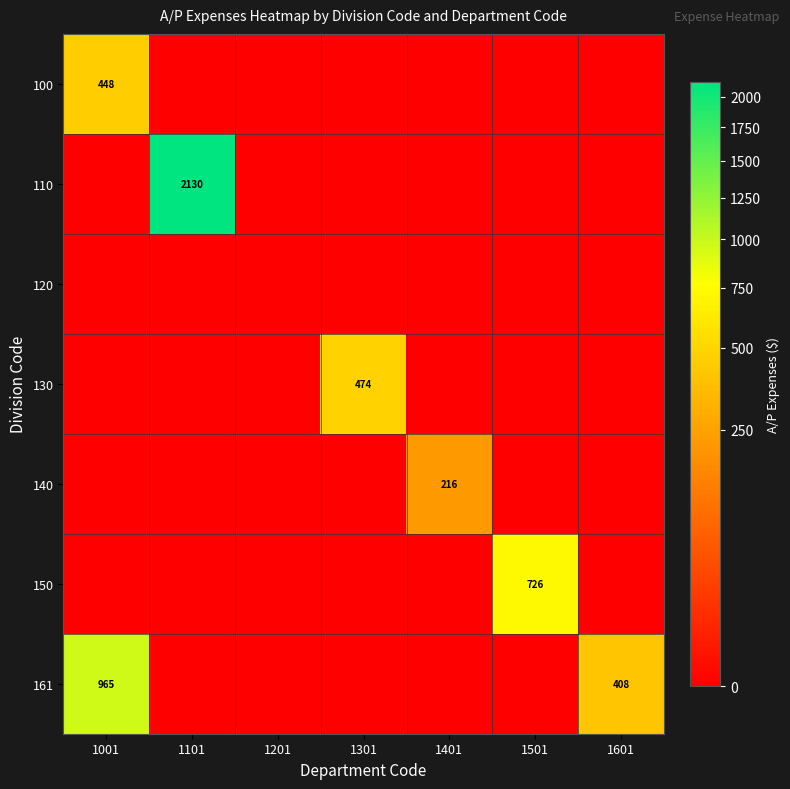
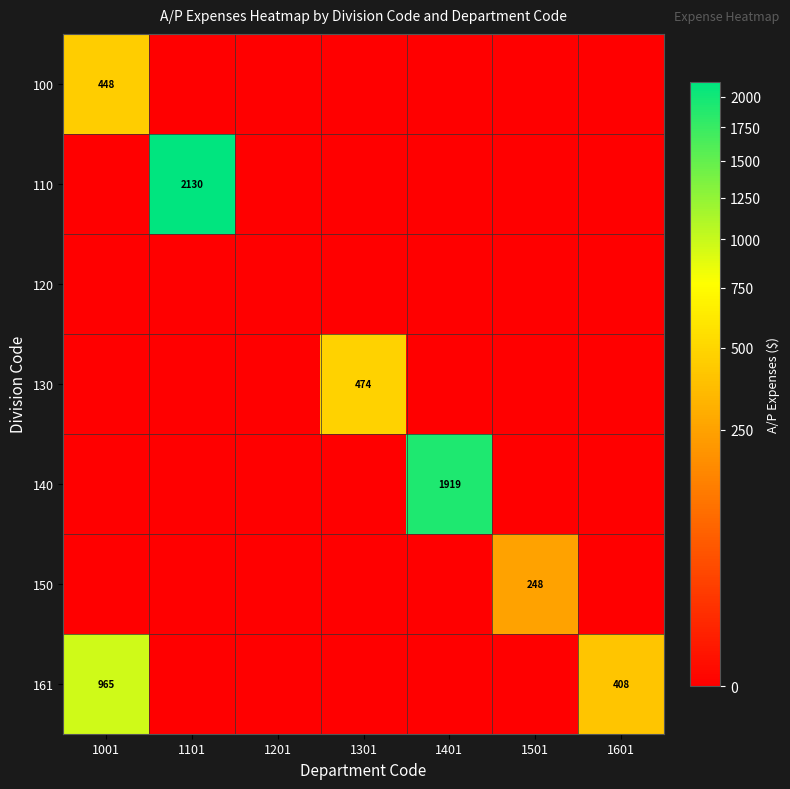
  {
    "100": {
      "1001": 448
    },
    "110": {
      "1101": 2130
    },
    "130": {
      "1301": 474
    },
    "140": {
-     "1401": 216
+     "1401": 1919
    },
    "150": {
-     "1501": 726
+     "1501": 248
    },
    "161": {
      "1001": 965,
      "1601": 408
    }
  }
